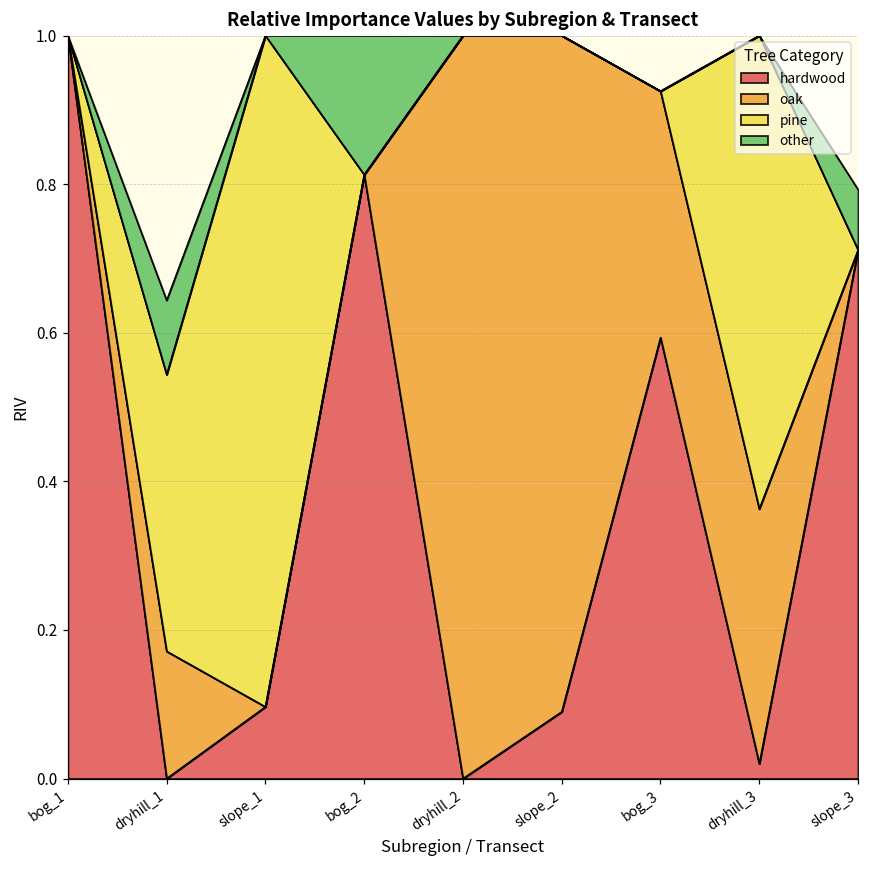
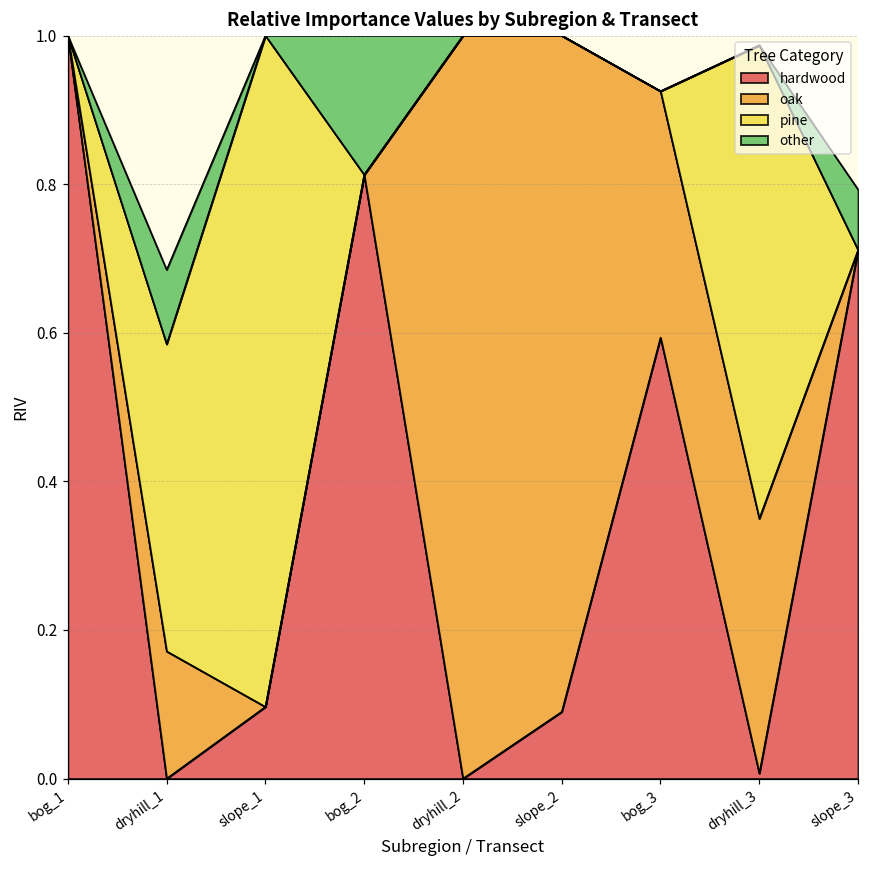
  {
    "hardwood": {
      "dryhill_1": 0.00,
      "dryhill_2": 0.00,
      "slope_2": 0.09,
      "bog_3": 0.59,
-     "dryhill_3": 0.02
+     "dryhill_3": 0.01
    },
    "oak": {
      "dryhill_1": 0.17,
      "dryhill_3": 0.34
    },
    "pine": {
-     "dryhill_1": 0.37
+     "dryhill_1": 0.41
    },
    "other": {
      "dryhill_1": 0.10,
      "bog_2": 0.19,
      "slope_3": 0.08
    }
  }
